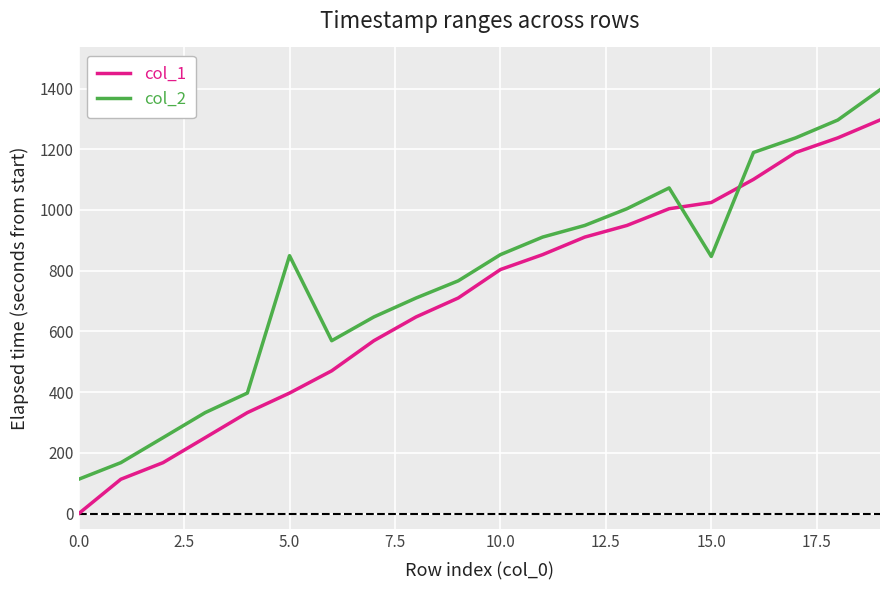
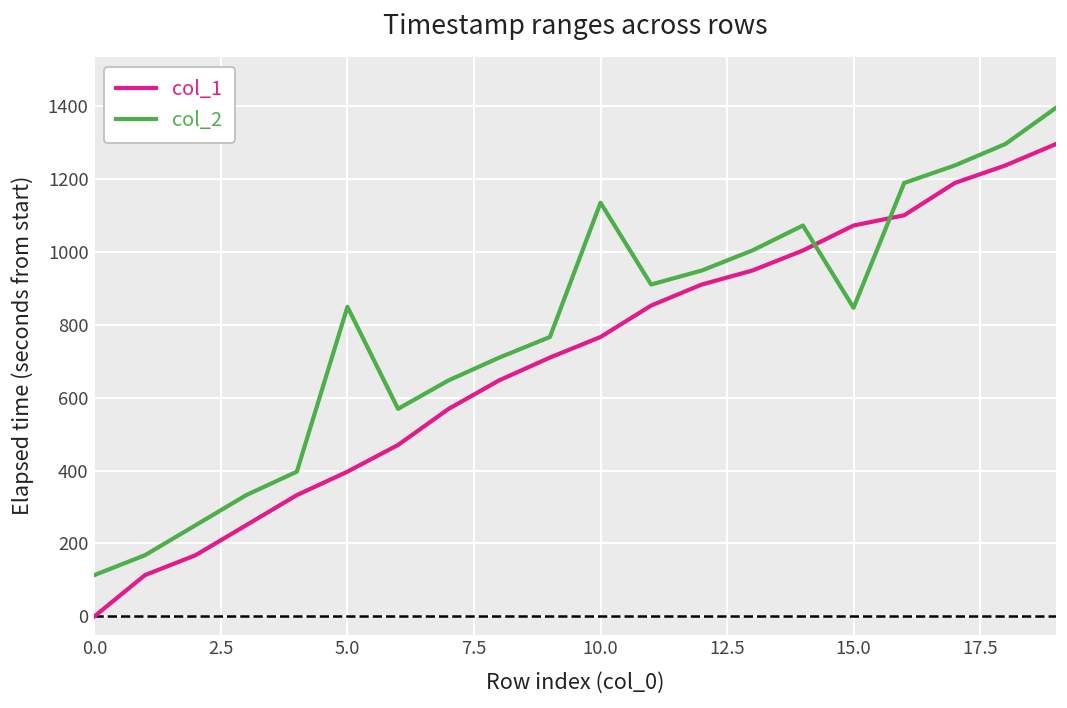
  {
    "col_1": {
      "0.0": 0,
      "5.0": 400,
-     "10.0": 800,
-     "15.0": 1020
+     "10.0": 770,
+     "15.0": 1070
    },
    "col_2": {
      "0.0": 110,
      "5.0": 850,
-     "10.0": 850,
+     "10.0": 1140,
      "15.0": 850
    }
  }
